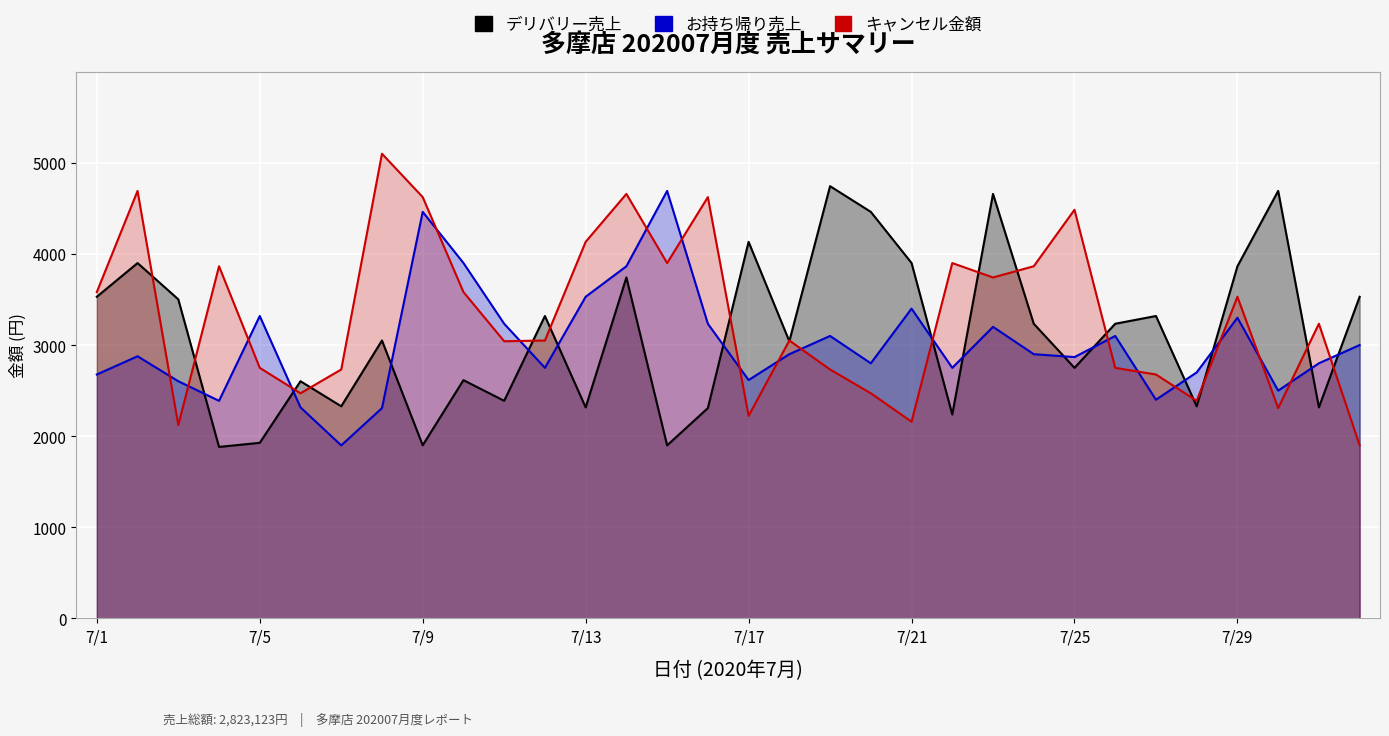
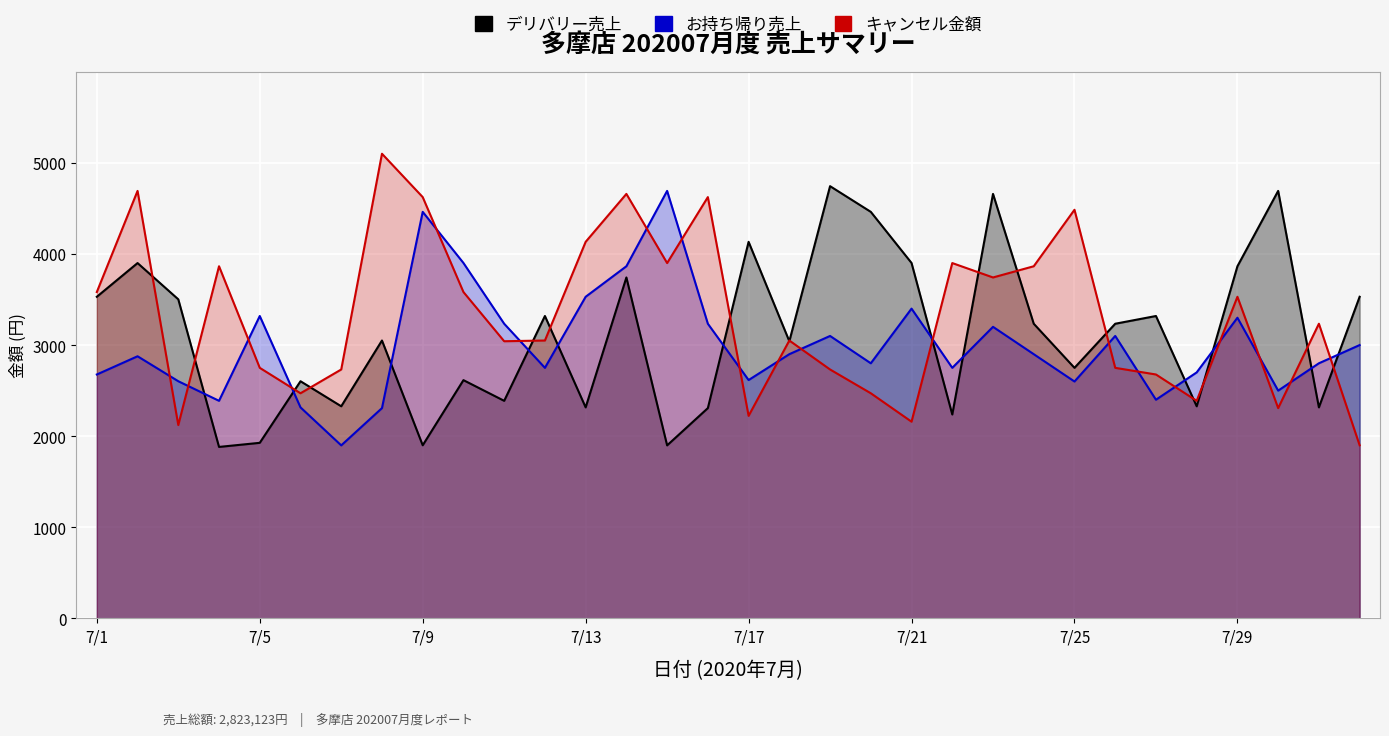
  {
    "デリバリー売上": {
      "7/1": 3500,
      "7/5": 1900,
      "7/9": 1900,
      "7/13": 2300,
      "7/17": 4100,
      "7/21": 3900,
      "7/25": 2800,
      "7/29": 3900
    },
    "お持ち帰り売上": {
      "7/1": 2700,
      "7/5": 3300,
      "7/9": 4500,
      "7/13": 3500,
      "7/17": 2600,
      "7/21": 3400,
-     "7/25": 2900,
+     "7/25": 2600,
      "7/29": 3300
    },
    "キャンセル金額": {
      "7/1": 3600,
      "7/5": 2800,
      "7/9": 4600,
      "7/13": 4100,
      "7/17": 2200,
      "7/21": 2200,
      "7/25": 4500,
      "7/29": 3500
    }
  }
